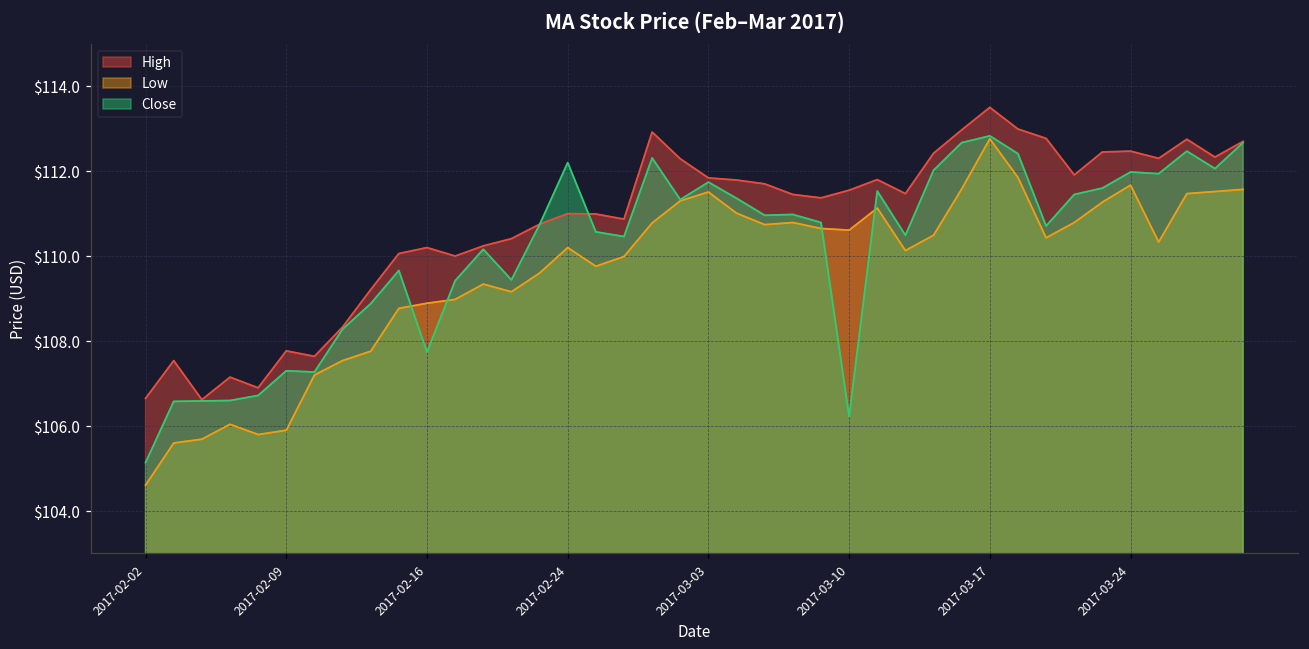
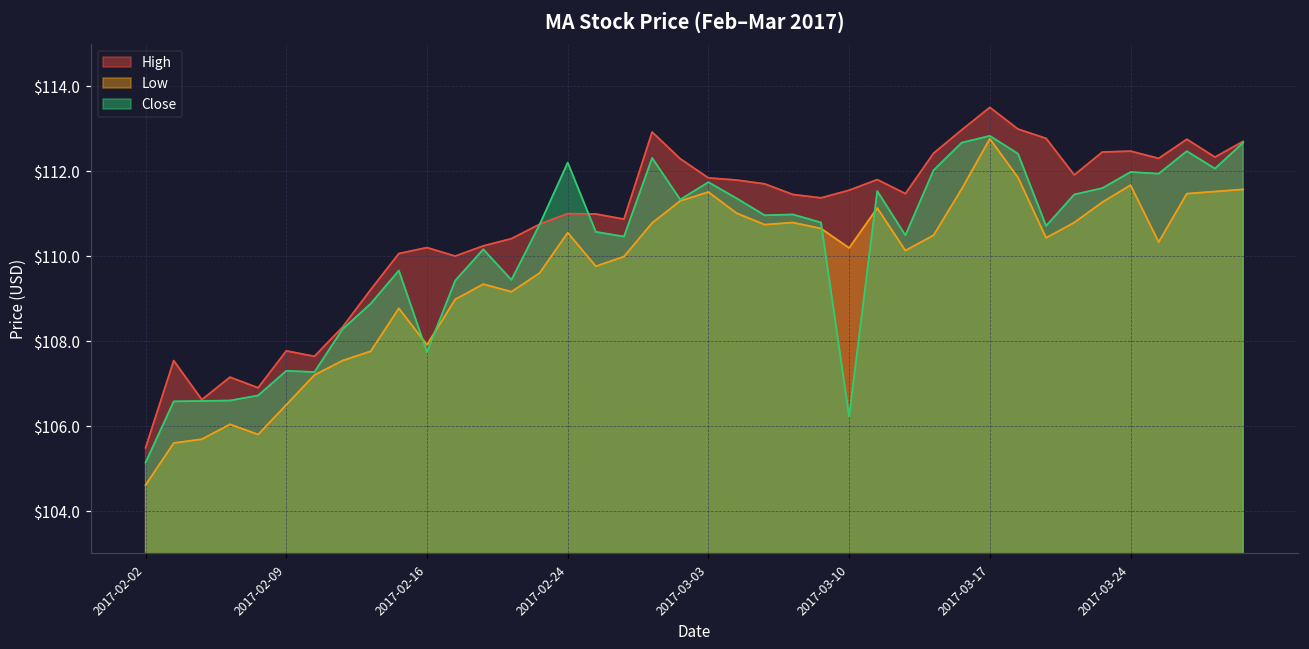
  {
    "High": {
-     "2017-02-02": "$106.7",
+     "2017-02-02": "$105.5",
      "2017-02-09": "$107.8",
      "2017-02-16": "$110.2",
      "2017-02-24": "$111.0",
      "2017-03-03": "$111.8",
      "2017-03-10": "$111.6",
      "2017-03-17": "$113.5",
      "2017-03-24": "$112.5"
    },
    "Low": {
      "2017-02-02": "$104.6",
-     "2017-02-09": "$105.9",
-     "2017-02-16": "$108.9",
-     "2017-02-24": "$110.2",
+     "2017-02-09": "$106.5",
+     "2017-02-16": "$107.9",
+     "2017-02-24": "$110.6",
      "2017-03-03": "$111.5",
-     "2017-03-10": "$110.6",
+     "2017-03-10": "$110.2",
      "2017-03-17": "$112.8",
      "2017-03-24": "$111.7"
    },
    "Close": {
      "2017-02-02": "$105.1",
      "2017-02-09": "$107.3",
      "2017-02-16": "$107.7",
      "2017-02-24": "$112.2",
      "2017-03-03": "$111.7",
      "2017-03-10": "$106.2",
      "2017-03-17": "$112.8",
      "2017-03-24": "$112.0"
    }
  }
